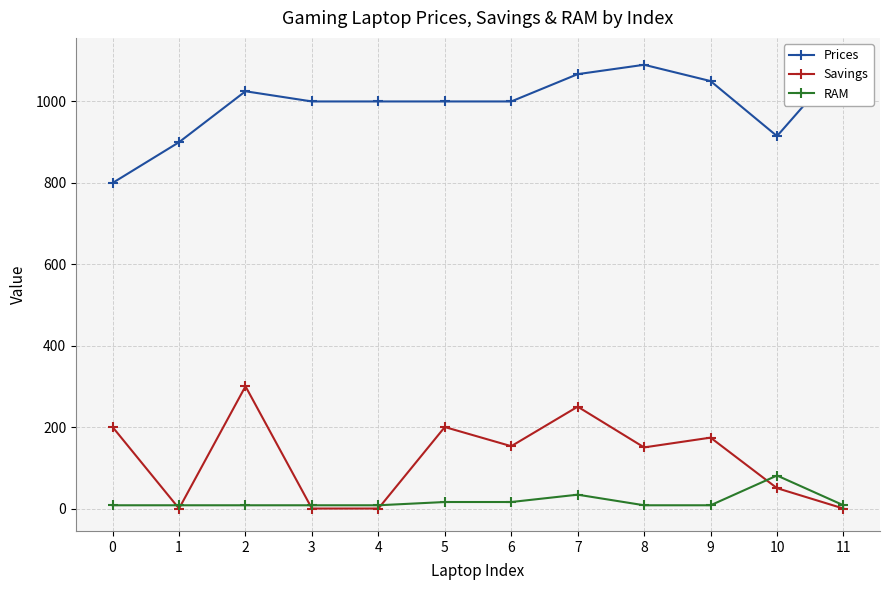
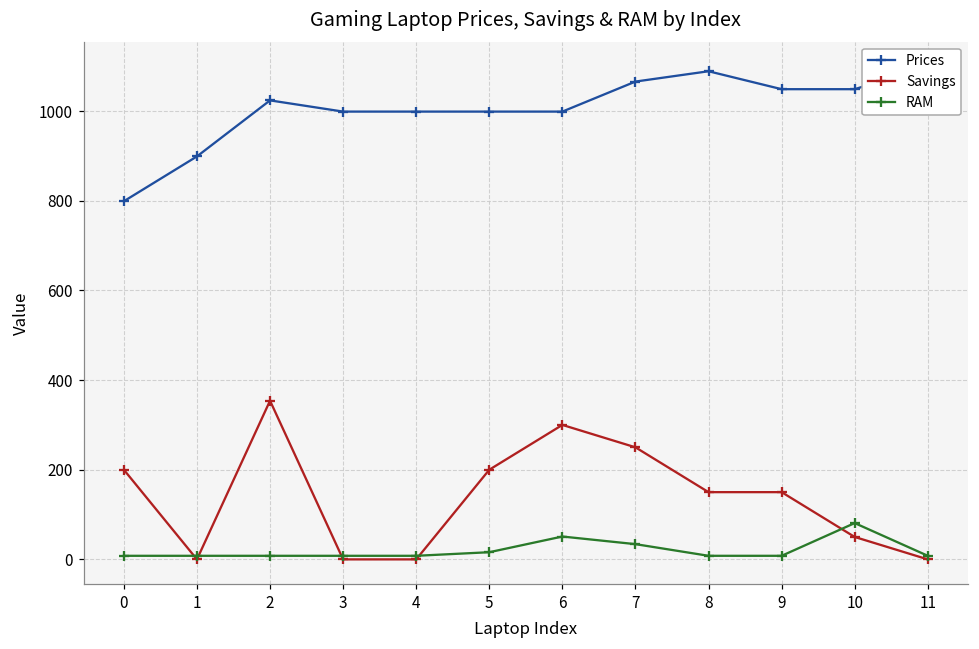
  {
    "Prices": {
      "0": 800,
      "1": 900,
      "2": 1020,
      "3": 1000,
      "4": 1000,
      "5": 1000,
      "6": 1000,
      "7": 1070,
      "8": 1090,
      "9": 1050,
-     "10": 910
+     "10": 1050
    },
    "Savings": {
      "0": 200,
      "1": 0,
-     "2": 300,
+     "2": 350,
      "3": 0,
      "4": 0,
      "5": 200,
-     "6": 150,
+     "6": 300,
      "7": 250,
      "8": 150,
-     "9": 170,
+     "9": 150,
      "10": 50,
      "11": 0
    },
    "RAM": {
      "0": 10,
      "1": 10,
      "2": 10,
      "3": 10,
      "4": 10,
      "5": 20,
-     "6": 20,
+     "6": 50,
      "7": 30,
      "8": 10,
      "9": 10,
      "10": 80,
      "11": 10
    }
  }
